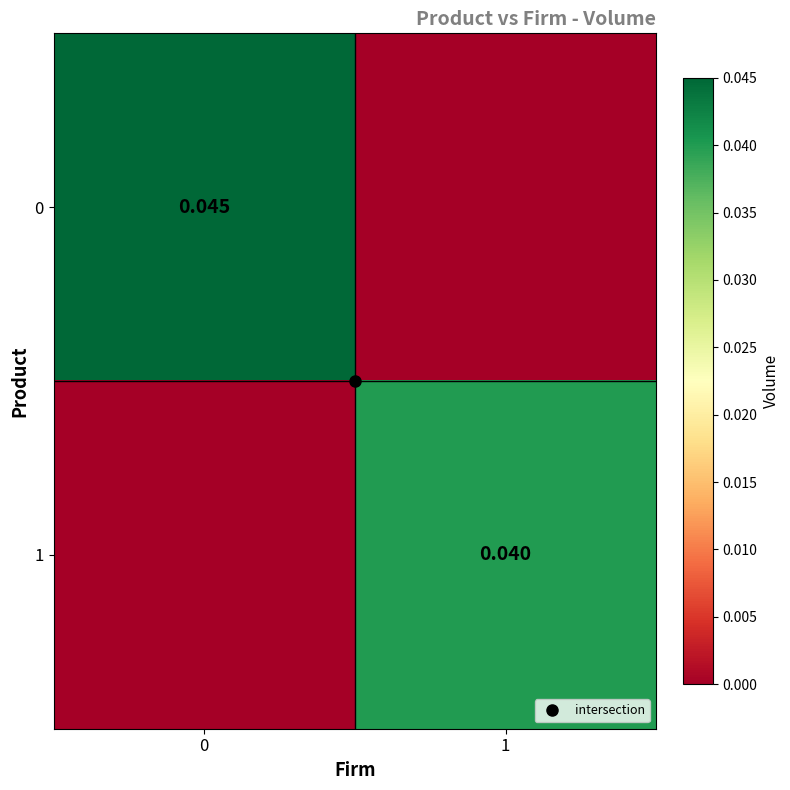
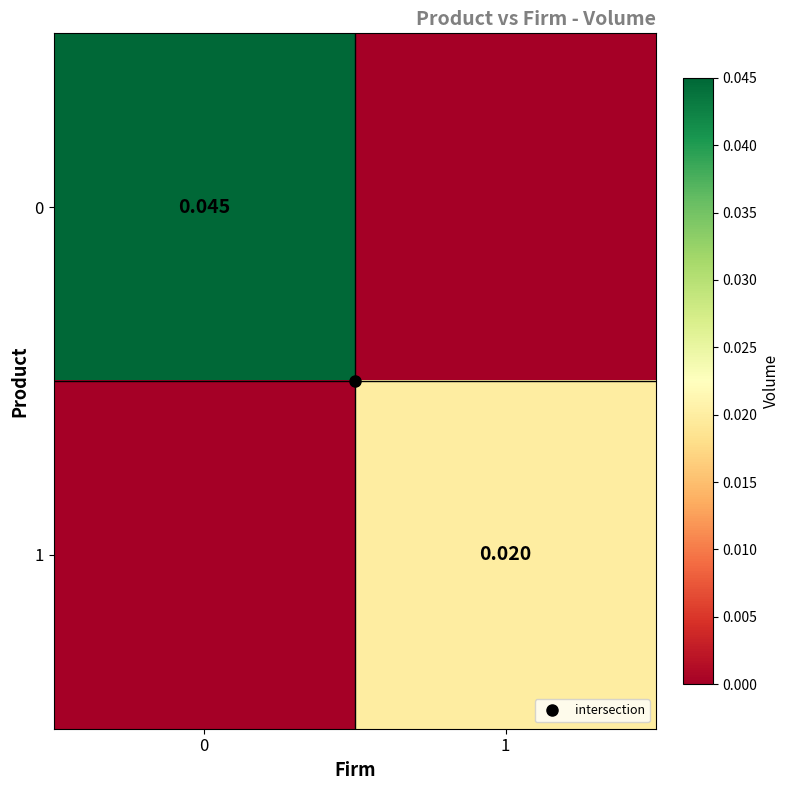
  {
    "0": {
      "0": 0.045
    },
    "1": {
-     "1": 0.040
+     "1": 0.020
    }
  }
